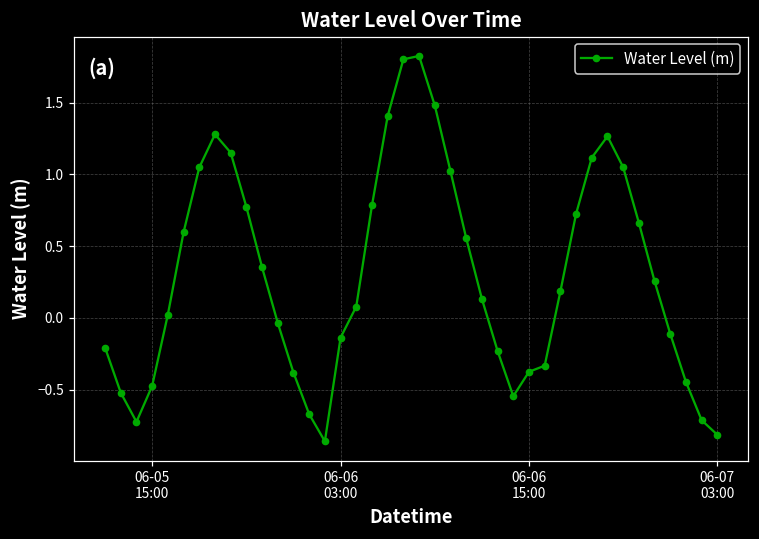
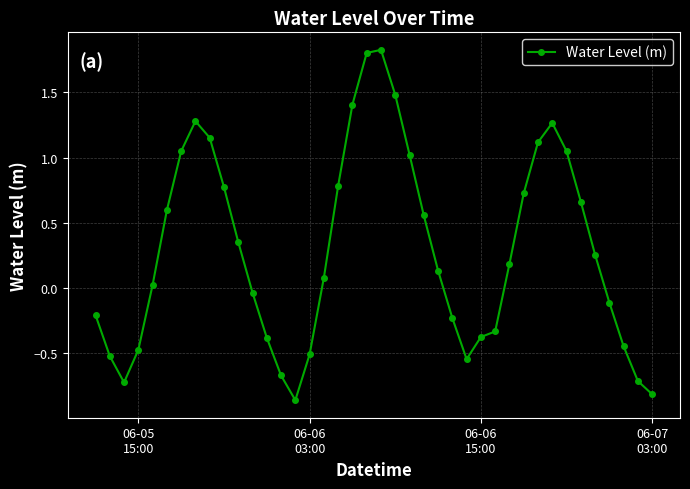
  {
    "06-05 15:00": -0.47,
-   "06-06 03:00": -0.14,
+   "06-06 03:00": -0.51,
    "06-06 15:00": -0.38,
    "06-07 03:00": -0.82
  }
